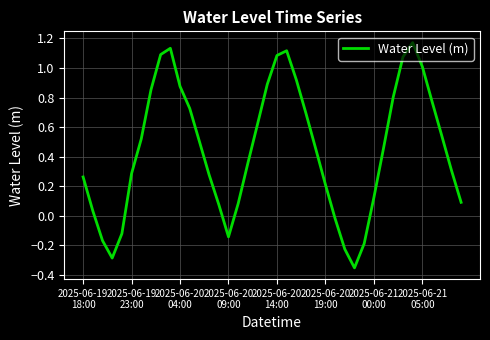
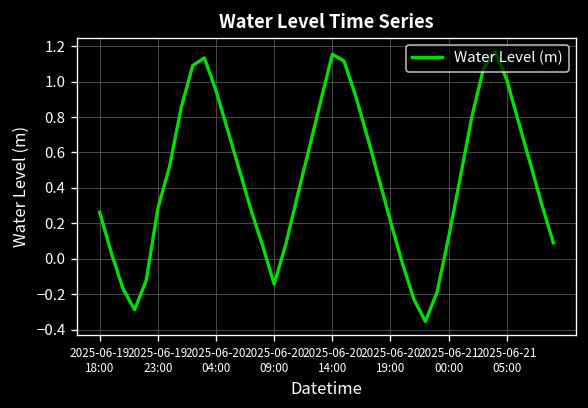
  {
    "2025-06-19 18:00": 0.26,
    "2025-06-19 23:00": 0.28,
-   "2025-06-20 04:00": 0.88,
+   "2025-06-20 04:00": 0.95,
    "2025-06-20 09:00": -0.14,
-   "2025-06-20 14:00": 1.08,
+   "2025-06-20 14:00": 1.15,
    "2025-06-20 19:00": 0.21,
    "2025-06-21 00:00": 0.12,
    "2025-06-21 05:00": 1.01
  }
